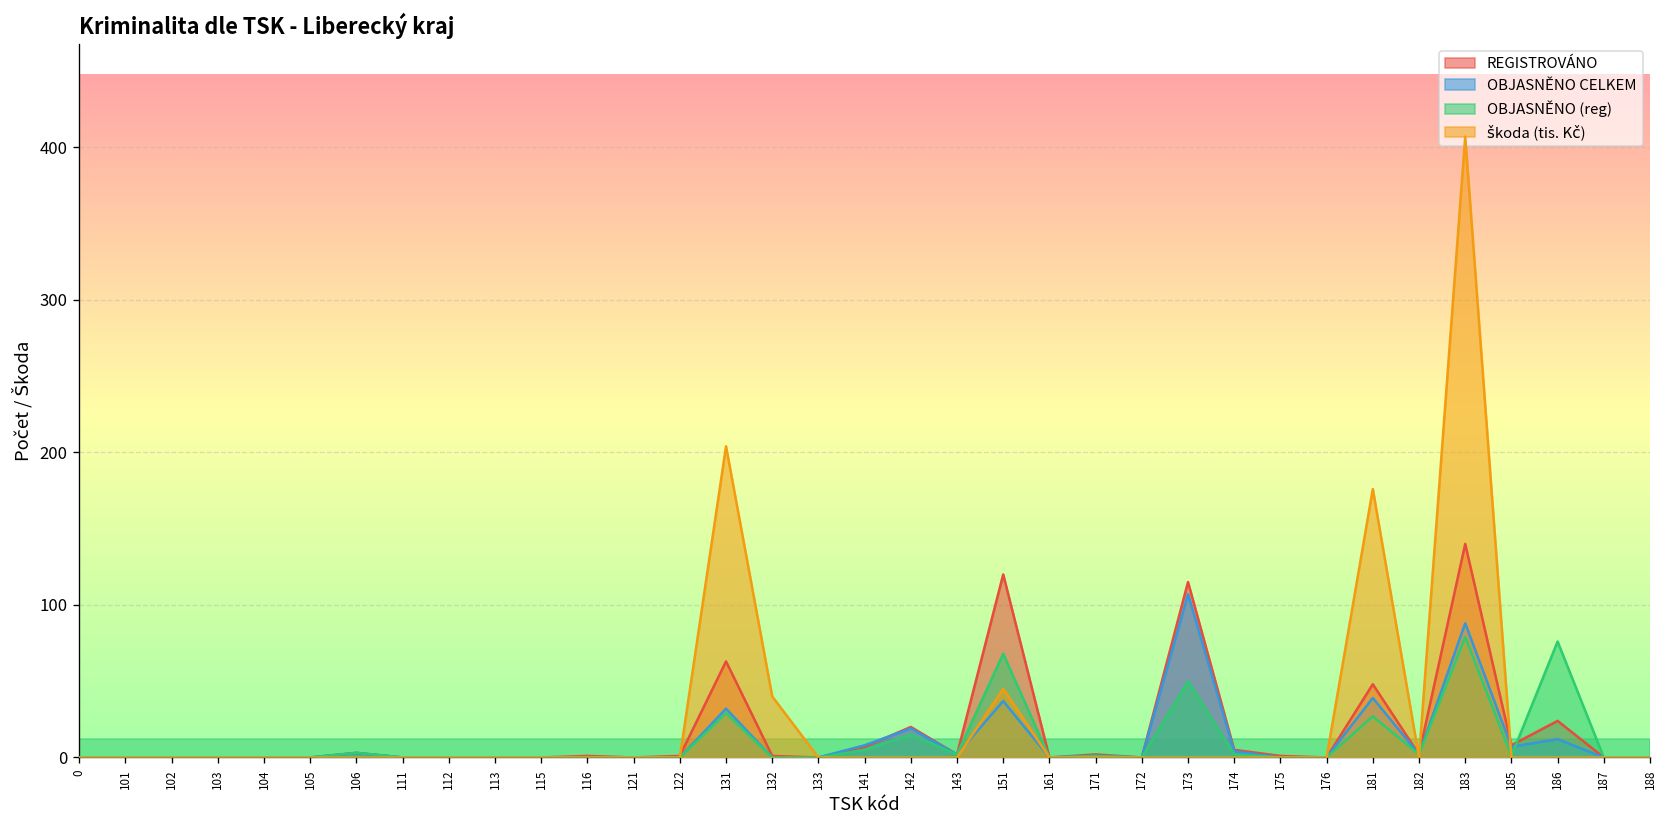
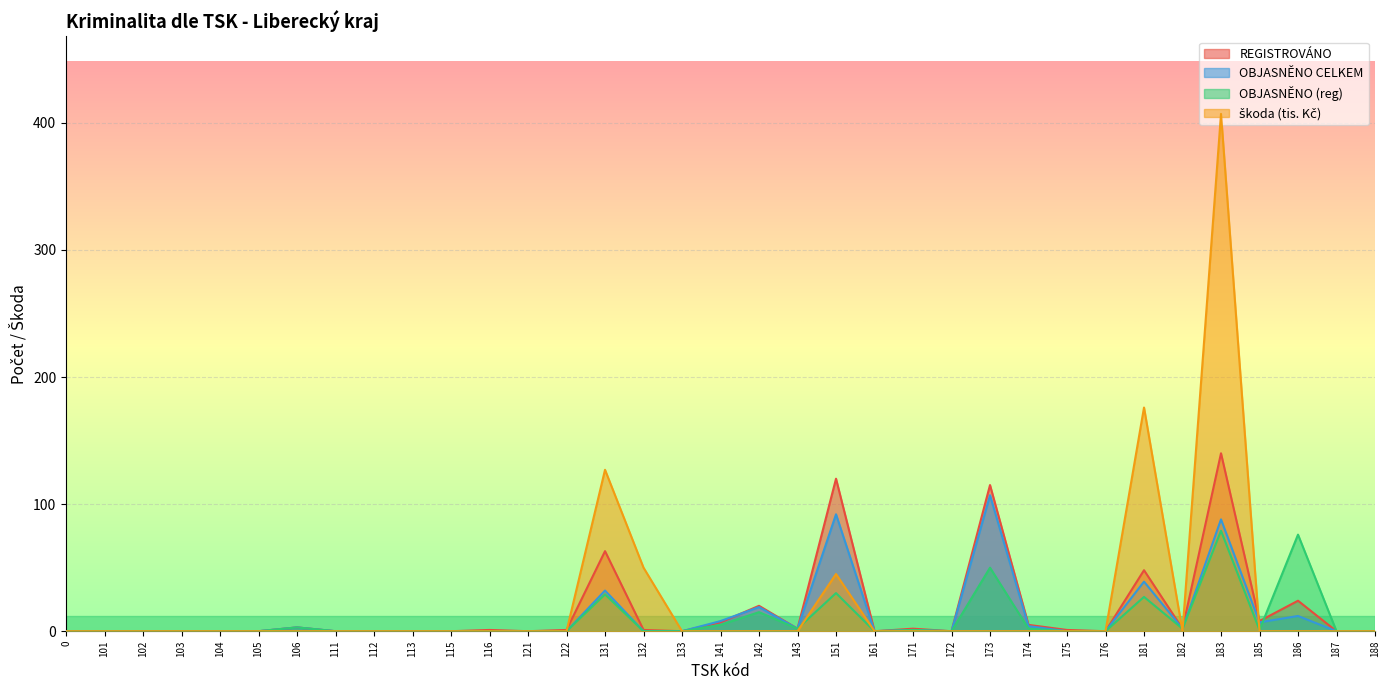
  {
    "REGISTROVÁNO": {
      "131": 63,
      "151": 120,
      "173": 115,
      "181": 48,
      "183": 140,
      "186": 24
    },
    "OBJASNĚNO CELKEM": {
      "131": 32,
-     "151": 37,
+     "151": 92,
      "173": 107,
      "181": 39,
      "183": 88
    },
    "OBJASNĚNO (reg)": {
      "131": 29,
      "142": 15,
-     "151": 68,
+     "151": 30,
      "173": 50,
      "181": 27,
      "183": 79,
      "186": 76
    },
    "škoda (tis. Kč)": {
-     "131": 204,
-     "132": 40,
+     "131": 127,
+     "132": 50,
      "151": 45,
      "181": 176
    }
  }
